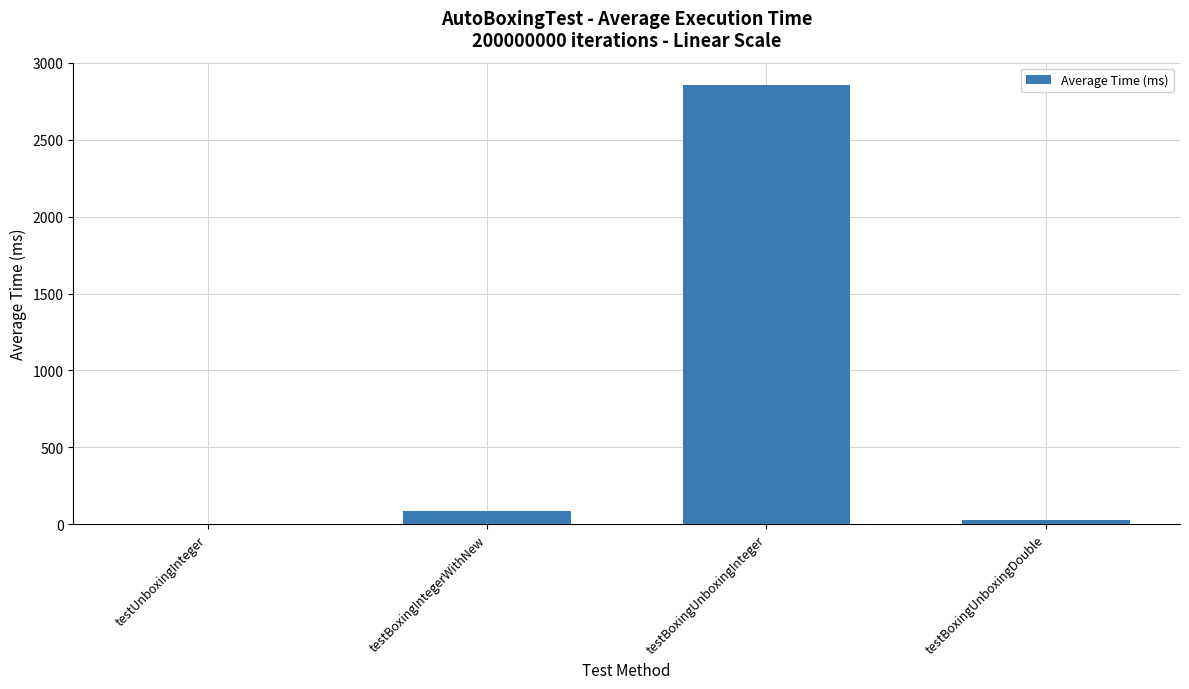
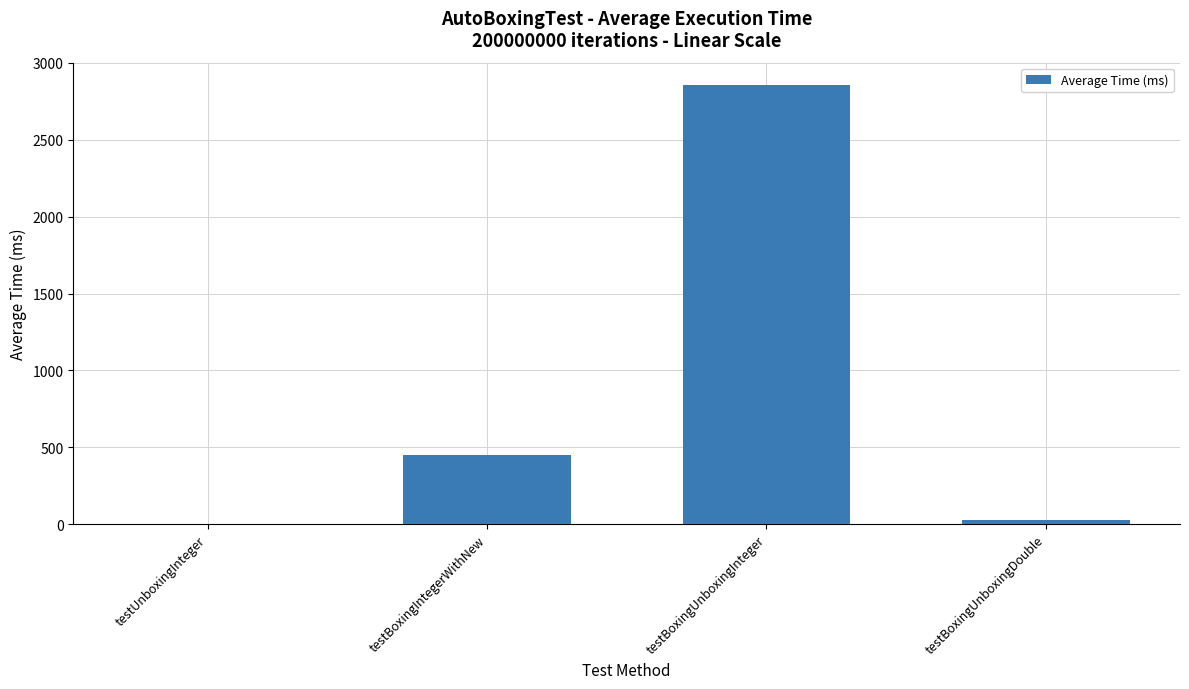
  {
    "testUnboxingInteger": 0,
-   "testBoxingIntegerWithNew": 80,
+   "testBoxingIntegerWithNew": 450,
    "testBoxingUnboxingInteger": 2860,
    "testBoxingUnboxingDouble": 30
  }
